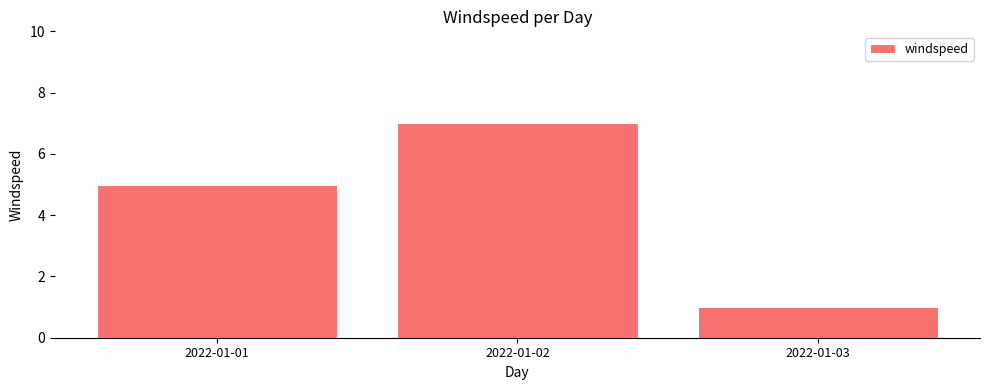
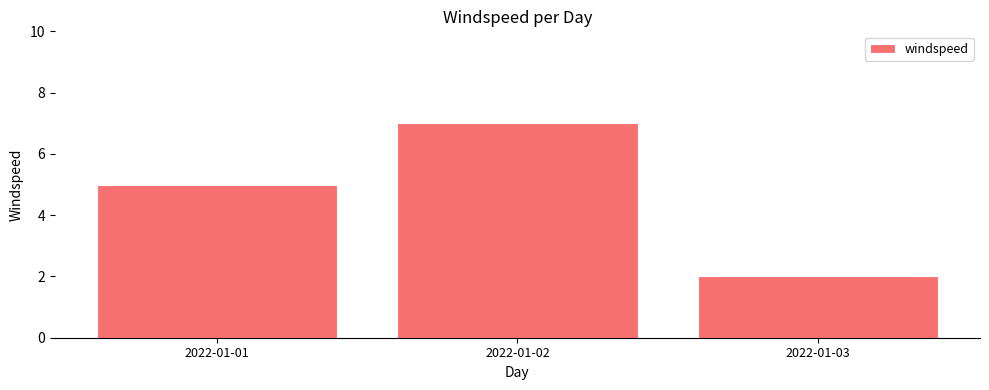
  {
    "2022-01-01": 5,
    "2022-01-02": 7,
-   "2022-01-03": 1
+   "2022-01-03": 2
  }
